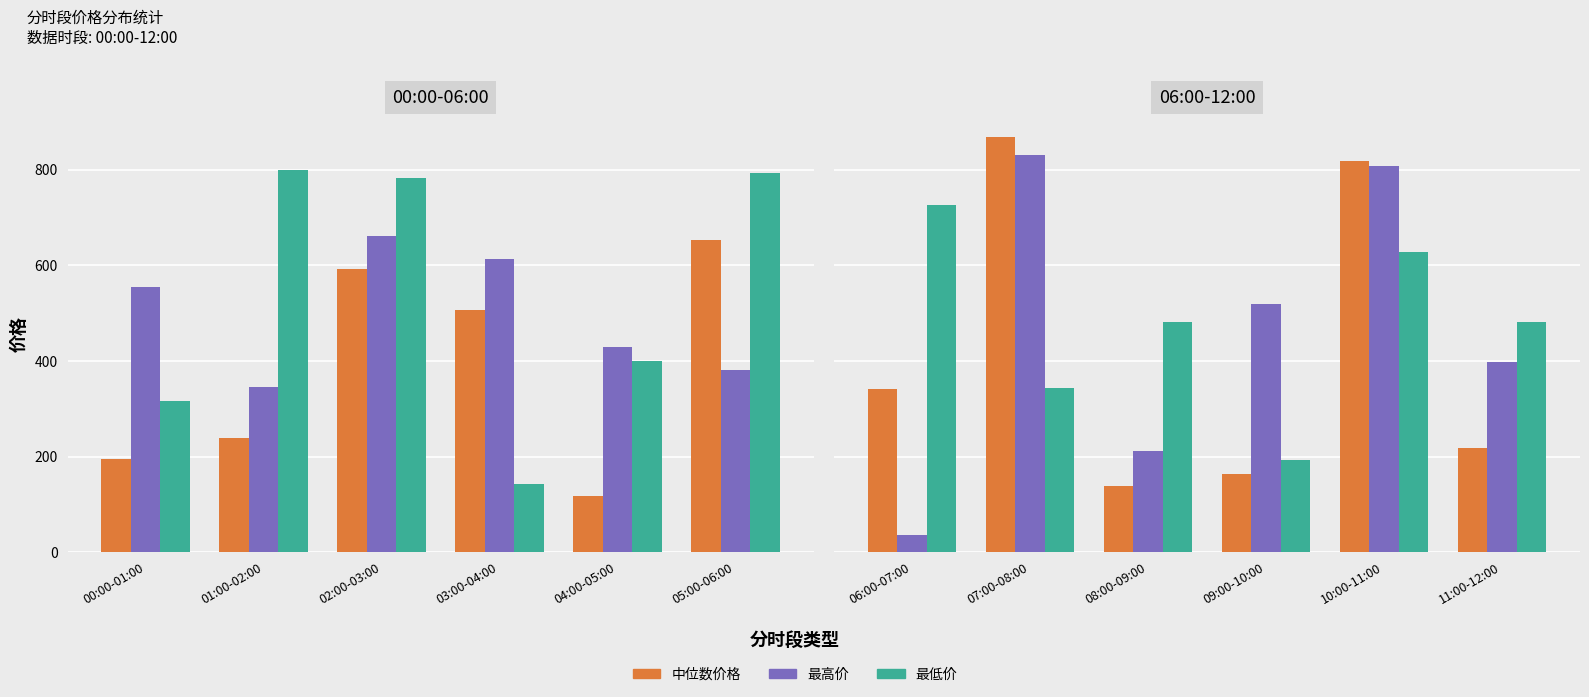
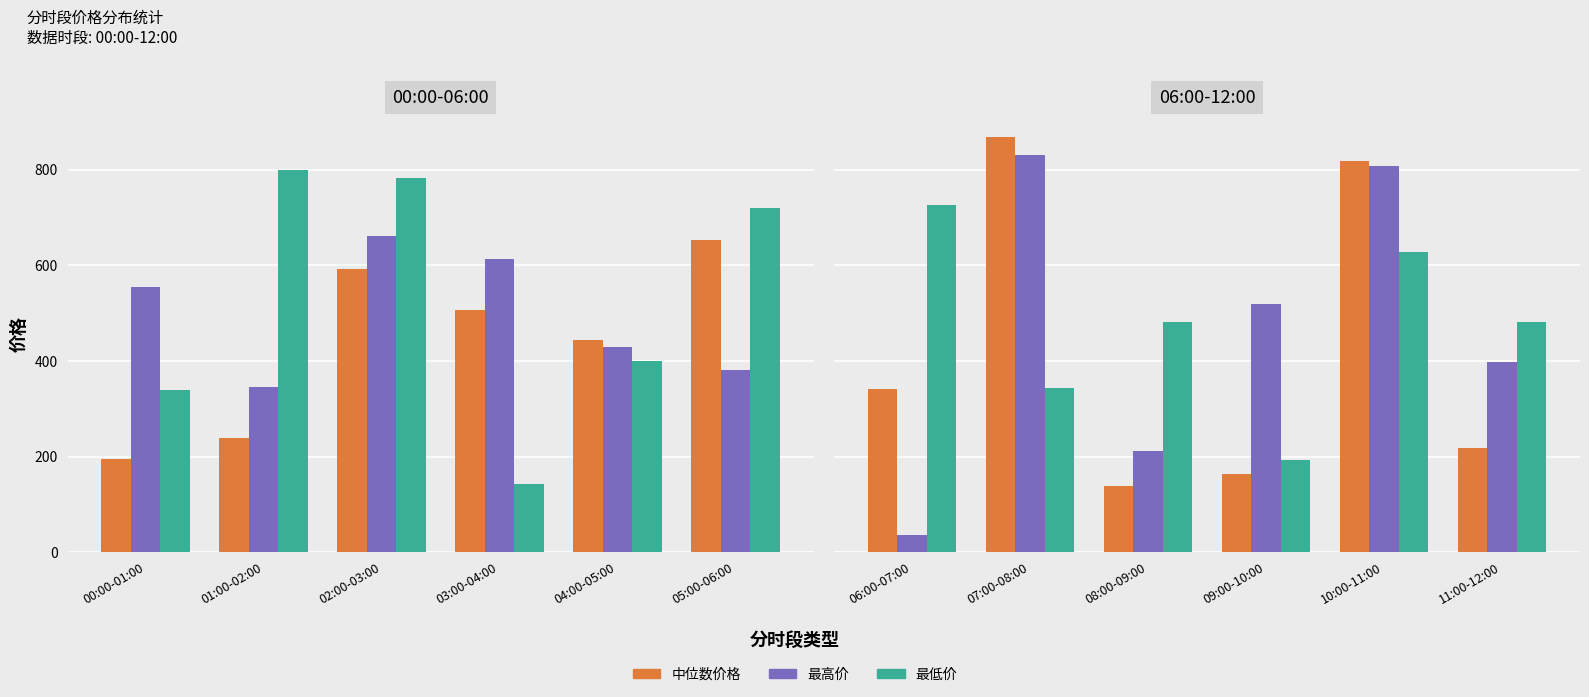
  {
    "00:00-06:00": {
      "中位数价格": {
        "00:00-01:00": 190,
        "01:00-02:00": 240,
        "02:00-03:00": 590,
        "03:00-04:00": 510,
-       "04:00-05:00": 120,
+       "04:00-05:00": 440,
        "05:00-06:00": 650
      },
      "最高价": {
        "00:00-01:00": 560,
        "01:00-02:00": 350,
        "02:00-03:00": 660,
        "03:00-04:00": 610,
        "04:00-05:00": 430,
        "05:00-06:00": 380
      },
      "最低价": {
-       "00:00-01:00": 320,
+       "00:00-01:00": 340,
        "01:00-02:00": 800,
        "02:00-03:00": 780,
        "03:00-04:00": 140,
        "04:00-05:00": 400,
-       "05:00-06:00": 790
+       "05:00-06:00": 720
      }
    }
  }
